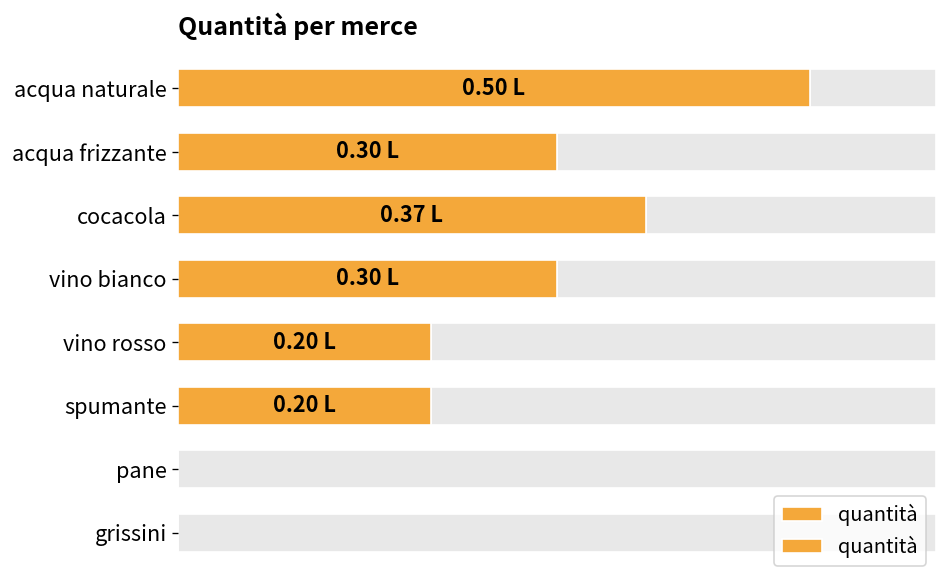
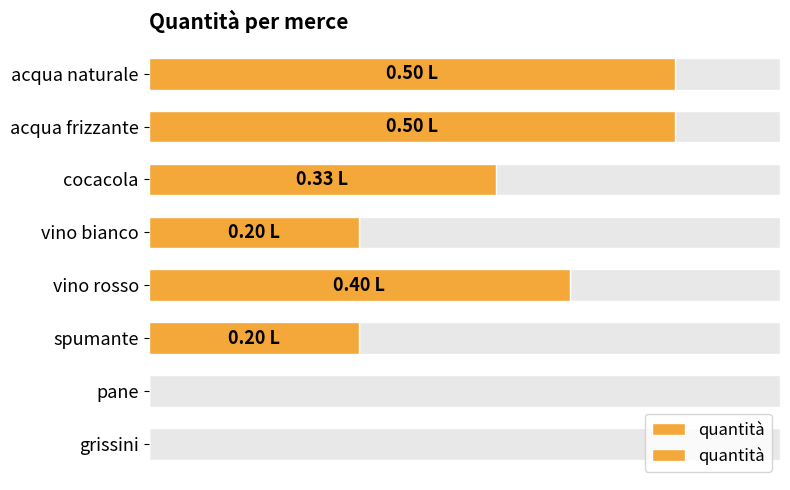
  {
    "quantità": {
-     "acqua frizzante": 0.30,
-     "cocacola": 0.37,
-     "vino bianco": 0.30,
-     "vino rosso": 0.20
+     "acqua frizzante": 0.50,
+     "cocacola": 0.33,
+     "vino bianco": 0.20,
+     "vino rosso": 0.40
    }
  }
